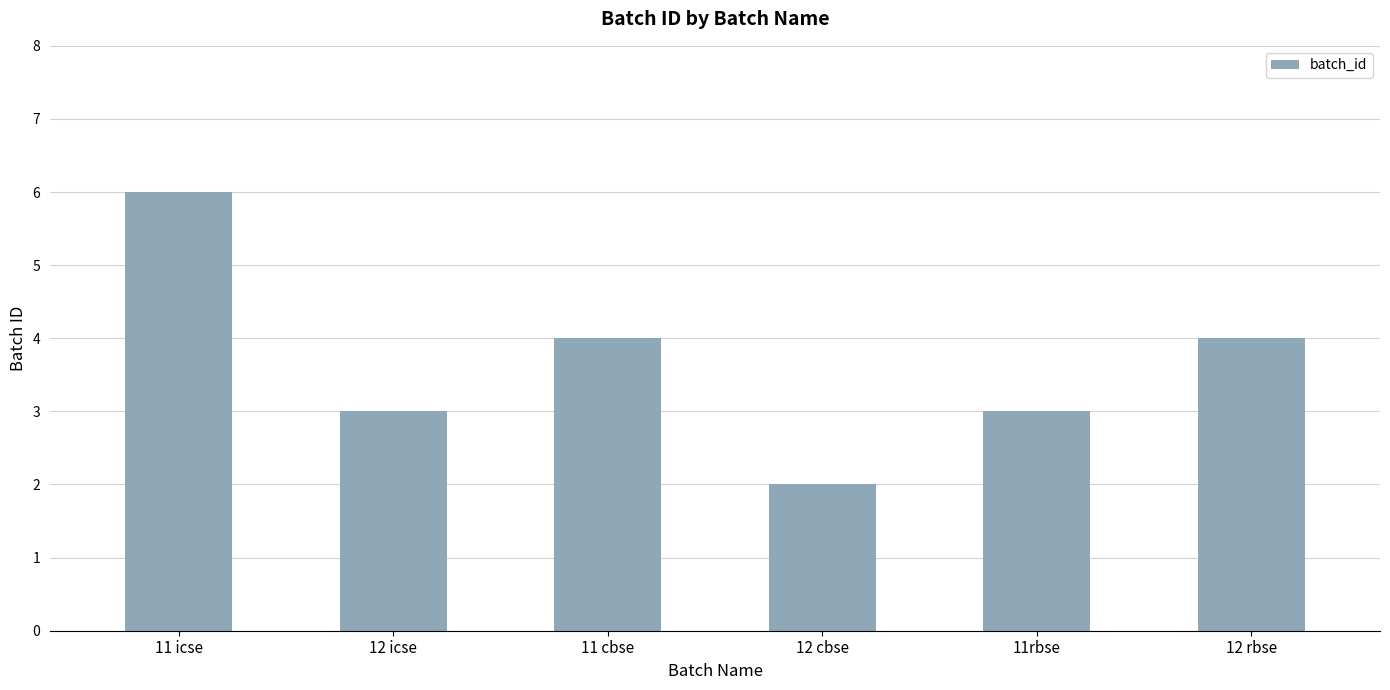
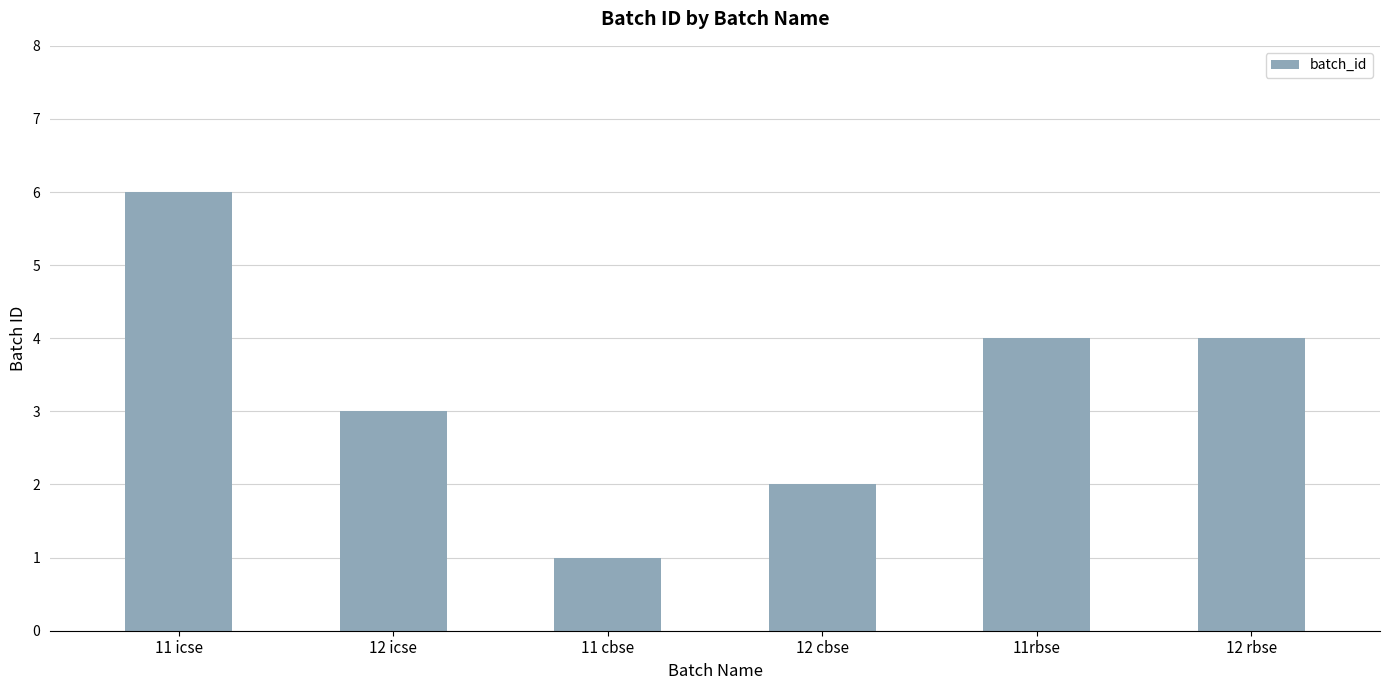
  {
    "11 icse": 6,
    "12 icse": 3,
-   "11 cbse": 4,
+   "11 cbse": 1,
    "12 cbse": 2,
-   "11rbse": 3,
+   "11rbse": 4,
    "12 rbse": 4
  }
